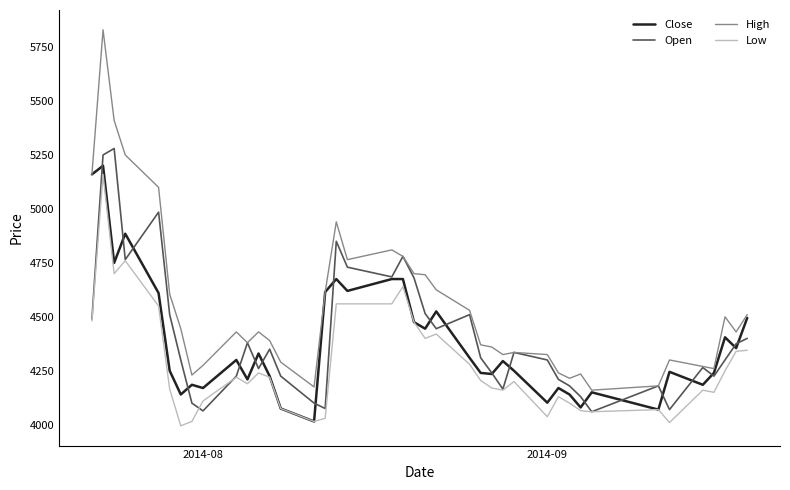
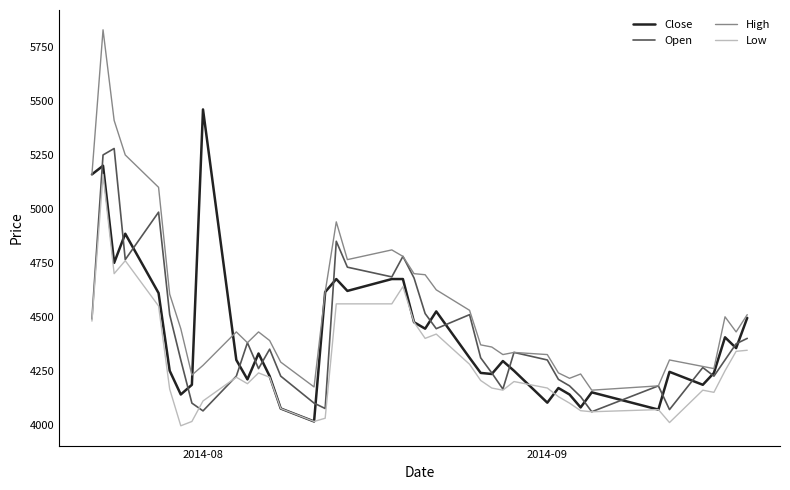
  {
    "Close": {
-     "2014-08": 4170,
+     "2014-08": 5460,
      "2014-09": 4100
    },
    "Open": {
      "2014-08": 4060,
      "2014-09": 4300
    },
    "High": {
      "2014-08": 4280,
      "2014-09": 4330
    },
    "Low": {
      "2014-08": 4110,
-     "2014-09": 4040
+     "2014-09": 4170
    }
  }
